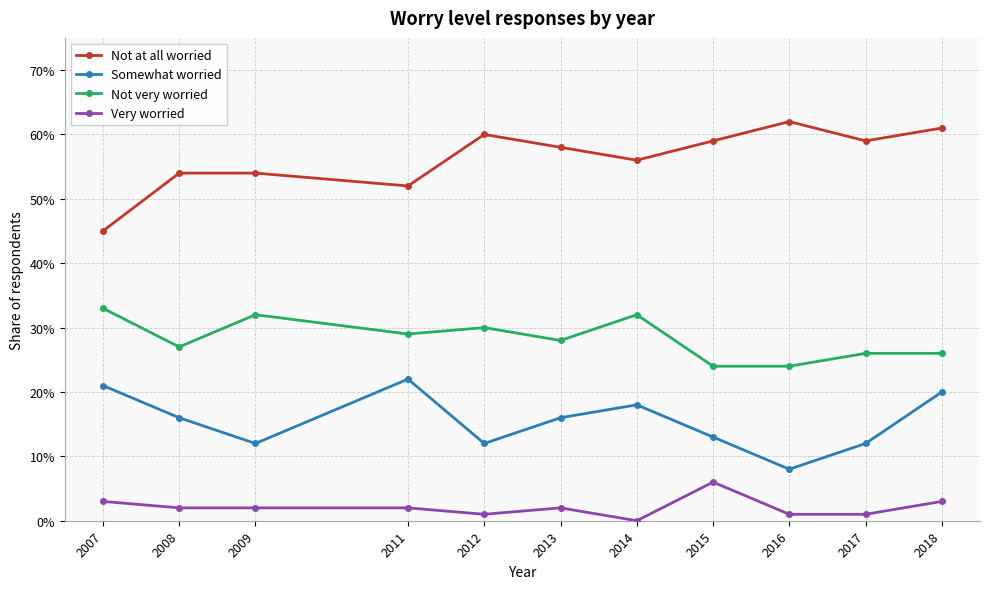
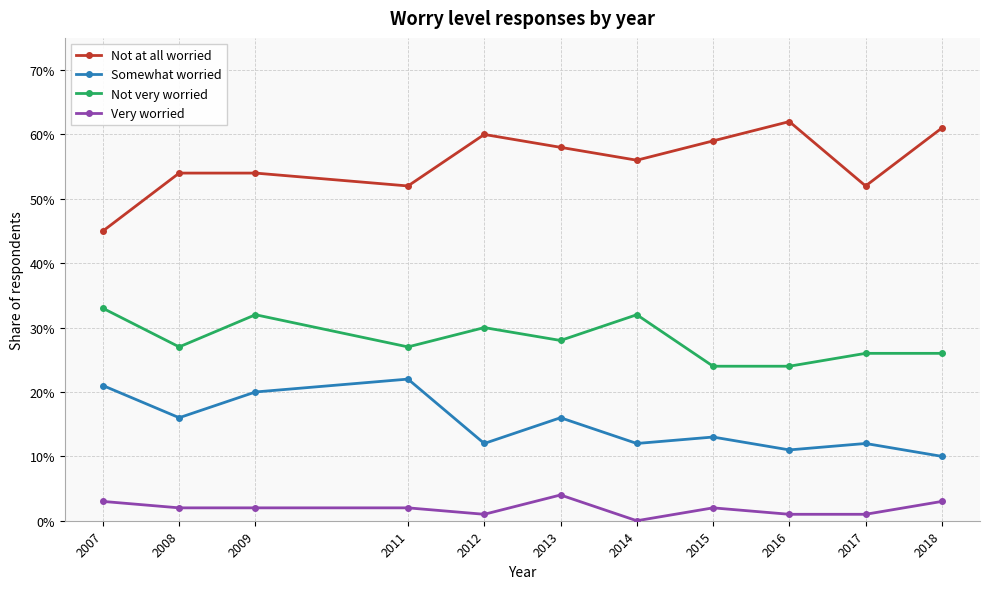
  {
    "Not at all worried": {
      "2007": "45%",
      "2008": "54%",
      "2009": "54%",
      "2011": "52%",
      "2012": "60%",
      "2013": "58%",
      "2014": "56%",
      "2015": "59%",
      "2016": "62%",
-     "2017": "59%",
+     "2017": "52%",
      "2018": "61%"
    },
    "Somewhat worried": {
      "2007": "21%",
      "2008": "16%",
-     "2009": "12%",
+     "2009": "20%",
      "2011": "22%",
      "2012": "12%",
      "2013": "16%",
-     "2014": "18%",
+     "2014": "12%",
      "2015": "13%",
-     "2016": "8%",
+     "2016": "11%",
      "2017": "12%",
-     "2018": "20%"
+     "2018": "10%"
    },
    "Not very worried": {
      "2007": "33%",
      "2008": "27%",
      "2009": "32%",
-     "2011": "29%",
+     "2011": "27%",
      "2012": "30%",
      "2013": "28%",
      "2014": "32%",
      "2015": "24%",
      "2016": "24%",
      "2017": "26%",
      "2018": "26%"
    },
    "Very worried": {
      "2007": "3%",
      "2008": "2%",
      "2009": "2%",
      "2011": "2%",
      "2012": "1%",
-     "2013": "2%",
+     "2013": "4%",
      "2014": "0%",
-     "2015": "6%",
+     "2015": "2%",
      "2016": "1%",
      "2017": "1%",
      "2018": "3%"
    }
  }
